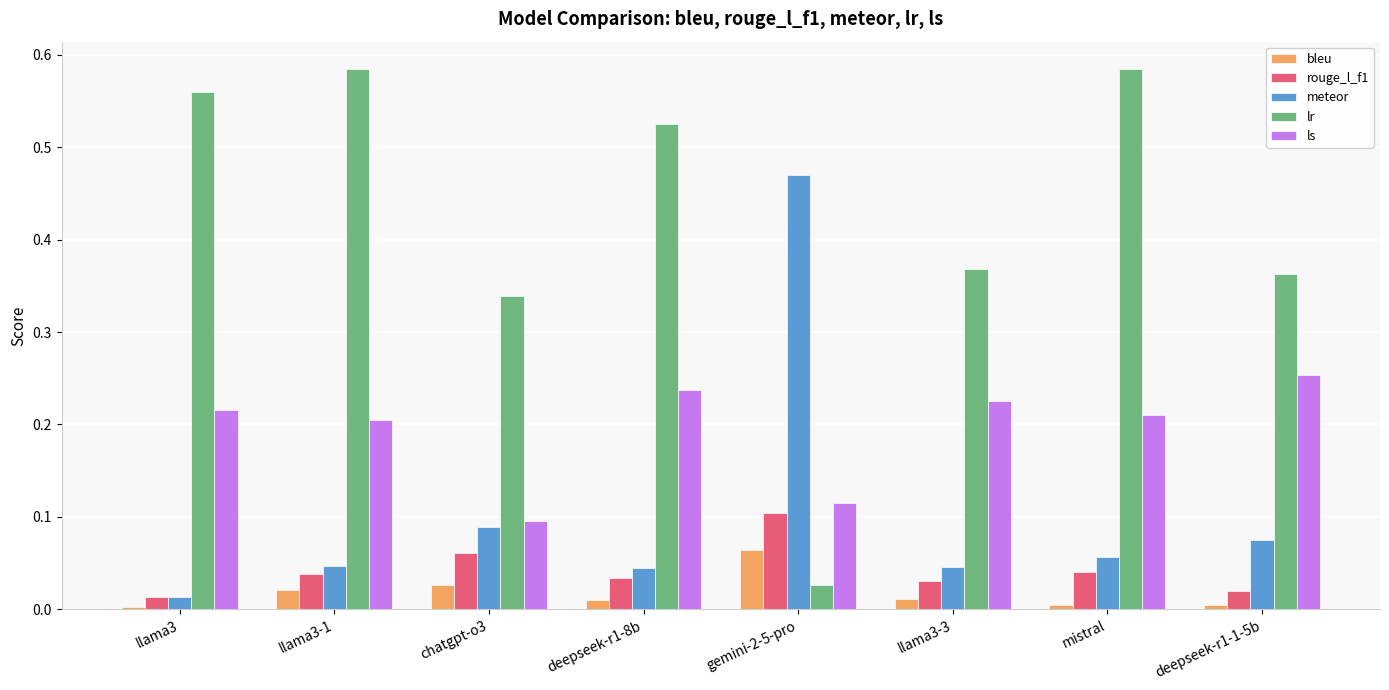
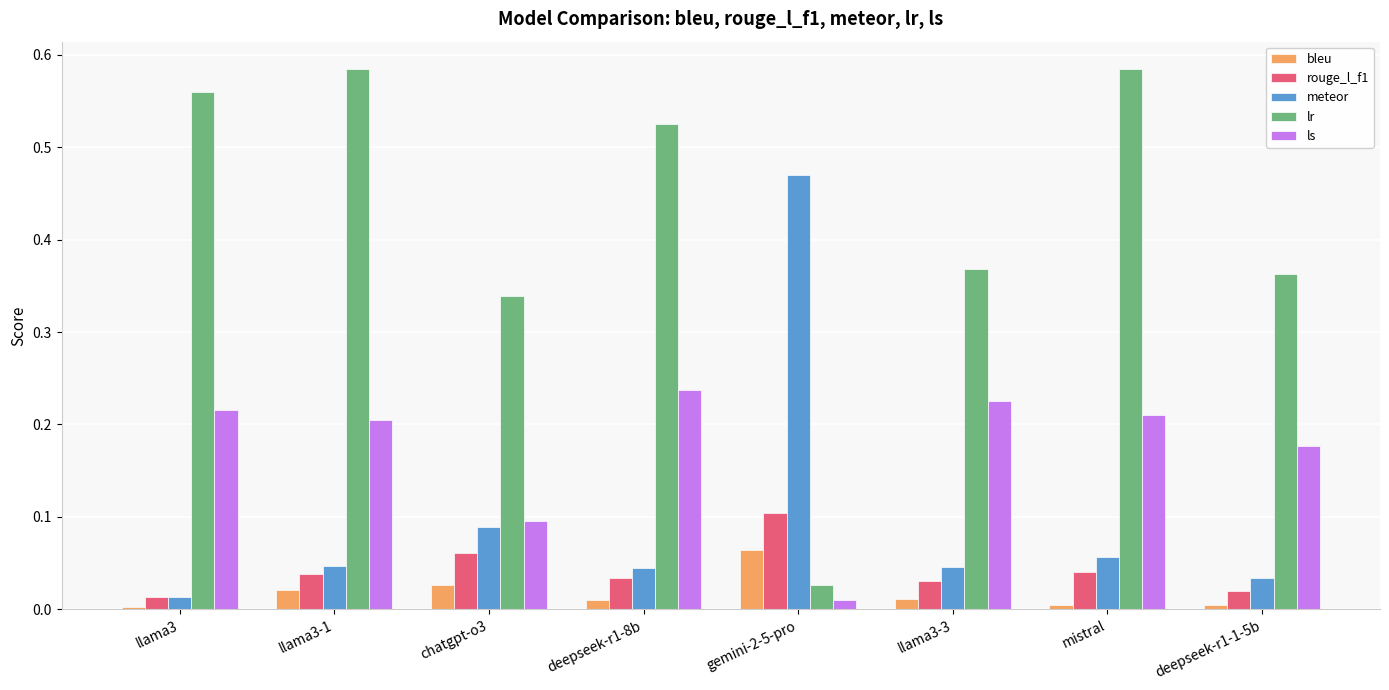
  {
    "bleu": {
      "llama3-1": 0.02,
      "chatgpt-o3": 0.03,
      "deepseek-r1-8b": 0.01,
      "gemini-2-5-pro": 0.06,
      "llama3-3": 0.01,
      "mistral": 0.01,
      "deepseek-r1-1-5b": 0.00
    },
    "rouge_l_f1": {
      "llama3": 0.01,
      "llama3-1": 0.04,
      "chatgpt-o3": 0.06,
      "deepseek-r1-8b": 0.03,
      "gemini-2-5-pro": 0.10,
      "llama3-3": 0.03,
      "mistral": 0.04,
      "deepseek-r1-1-5b": 0.02
    },
    "meteor": {
      "llama3": 0.01,
      "llama3-1": 0.05,
      "chatgpt-o3": 0.09,
      "deepseek-r1-8b": 0.04,
      "gemini-2-5-pro": 0.47,
      "llama3-3": 0.05,
      "mistral": 0.06,
-     "deepseek-r1-1-5b": 0.07
+     "deepseek-r1-1-5b": 0.03
    },
    "lr": {
      "llama3": 0.56,
      "llama3-1": 0.58,
      "chatgpt-o3": 0.34,
      "deepseek-r1-8b": 0.52,
      "gemini-2-5-pro": 0.03,
      "llama3-3": 0.37,
      "mistral": 0.58,
      "deepseek-r1-1-5b": 0.36
    },
    "ls": {
      "llama3": 0.22,
      "llama3-1": 0.20,
      "chatgpt-o3": 0.10,
      "deepseek-r1-8b": 0.24,
-     "gemini-2-5-pro": 0.12,
+     "gemini-2-5-pro": 0.01,
      "llama3-3": 0.23,
      "mistral": 0.21,
-     "deepseek-r1-1-5b": 0.25
+     "deepseek-r1-1-5b": 0.18
    }
  }
